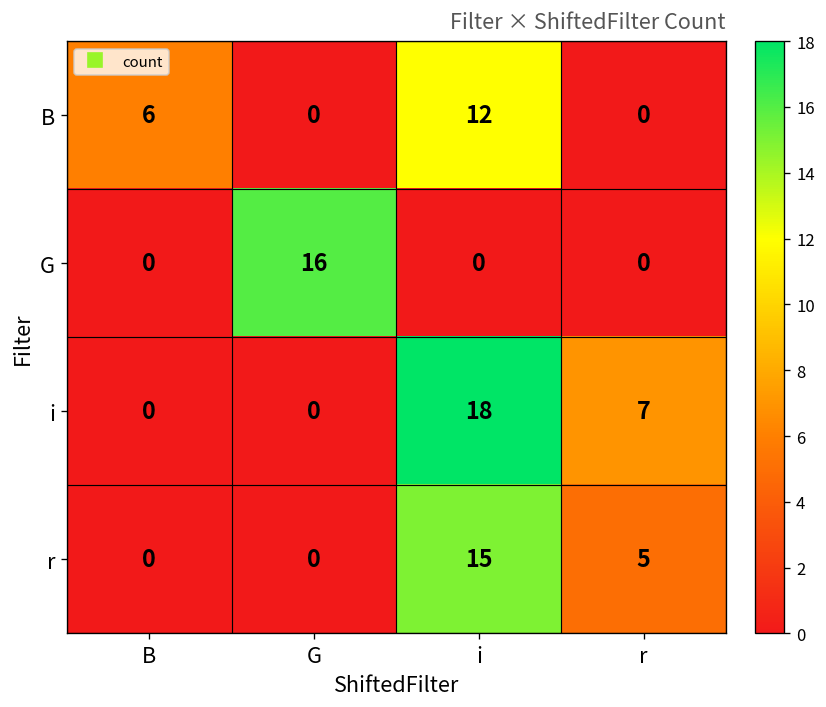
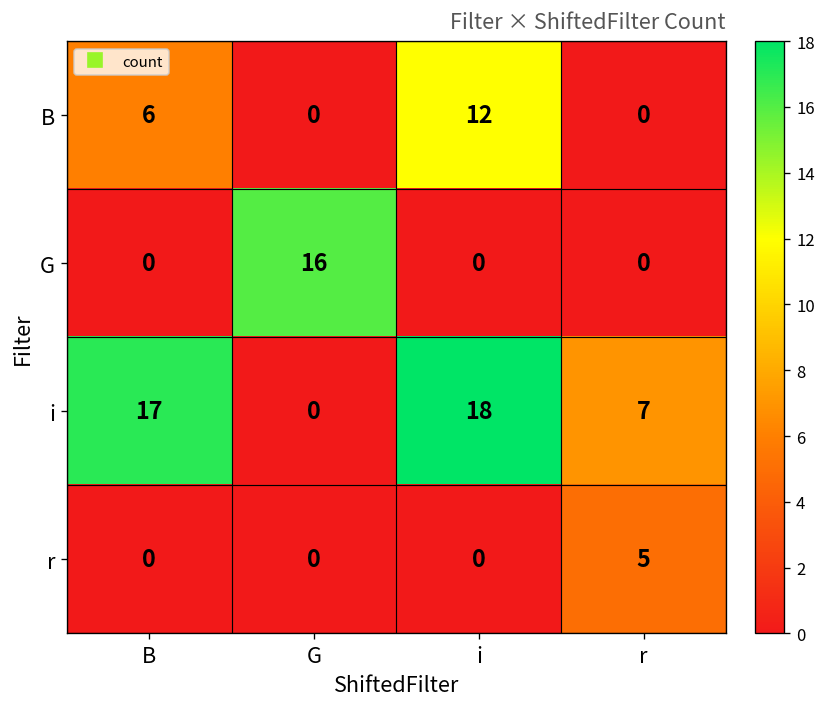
  {
    "B": {
      "B": 6,
      "G": 0,
      "i": 12,
      "r": 0
    },
    "G": {
      "B": 0,
      "G": 16,
      "i": 0,
      "r": 0
    },
    "i": {
-     "B": 0,
+     "B": 17,
      "G": 0,
      "i": 18,
      "r": 7
    },
    "r": {
      "B": 0,
      "G": 0,
-     "i": 15,
+     "i": 0,
      "r": 5
    }
  }
